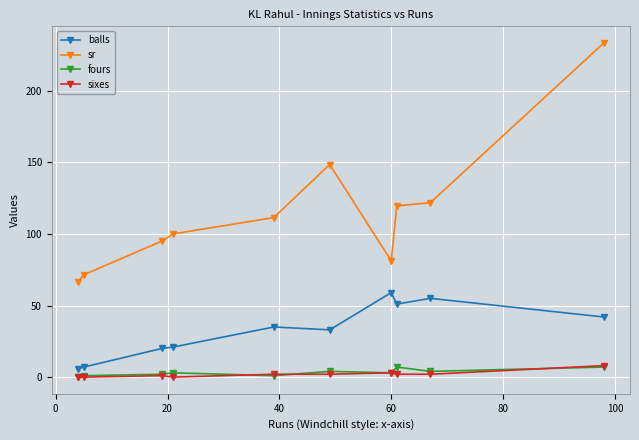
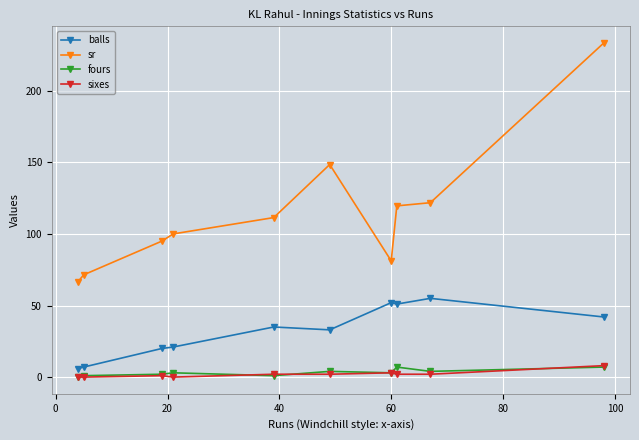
  {
    "balls": {
-     "60": 59
+     "60": 52
    },
    "sr": {
      "60": 81
    }
  }
